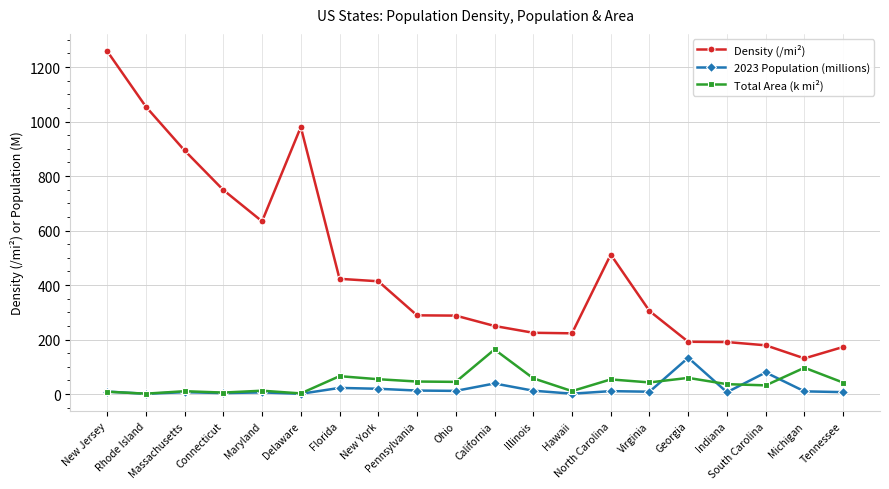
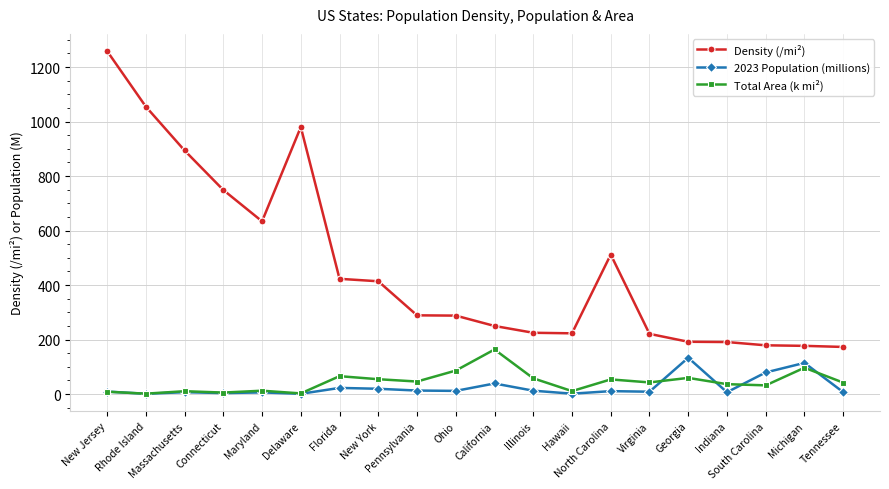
  {
    "Density (/mi²)": {
      "New Jersey": 1260,
      "Rhode Island": 1060,
      "Massachusetts": 890,
      "Connecticut": 750,
      "Maryland": 630,
      "Delaware": 980,
      "Florida": 420,
      "New York": 410,
      "Pennsylvania": 290,
      "Ohio": 290,
      "California": 250,
      "Illinois": 230,
      "Hawaii": 220,
      "North Carolina": 510,
-     "Virginia": 310,
+     "Virginia": 220,
      "Georgia": 190,
      "Indiana": 190,
      "South Carolina": 180,
-     "Michigan": 130,
+     "Michigan": 180,
      "Tennessee": 170
    },
    "2023 Population (millions)": {
      "Florida": 20,
      "New York": 20,
      "Pennsylvania": 10,
      "Ohio": 10,
      "California": 40,
      "Illinois": 10,
      "Hawaii": 0,
      "North Carolina": 10,
      "Virginia": 10,
      "Georgia": 130,
      "Indiana": 10,
      "South Carolina": 80,
-     "Michigan": 10,
+     "Michigan": 110,
      "Tennessee": 10
    },
    "Total Area (k mi²)": {
      "Florida": 70,
      "New York": 50,
      "Pennsylvania": 50,
-     "Ohio": 40,
+     "Ohio": 90,
      "California": 160,
      "Illinois": 60,
      "Hawaii": 10,
      "North Carolina": 50,
      "Virginia": 40,
      "Georgia": 60,
      "Indiana": 40,
      "South Carolina": 30,
      "Michigan": 100,
      "Tennessee": 40
    }
  }
